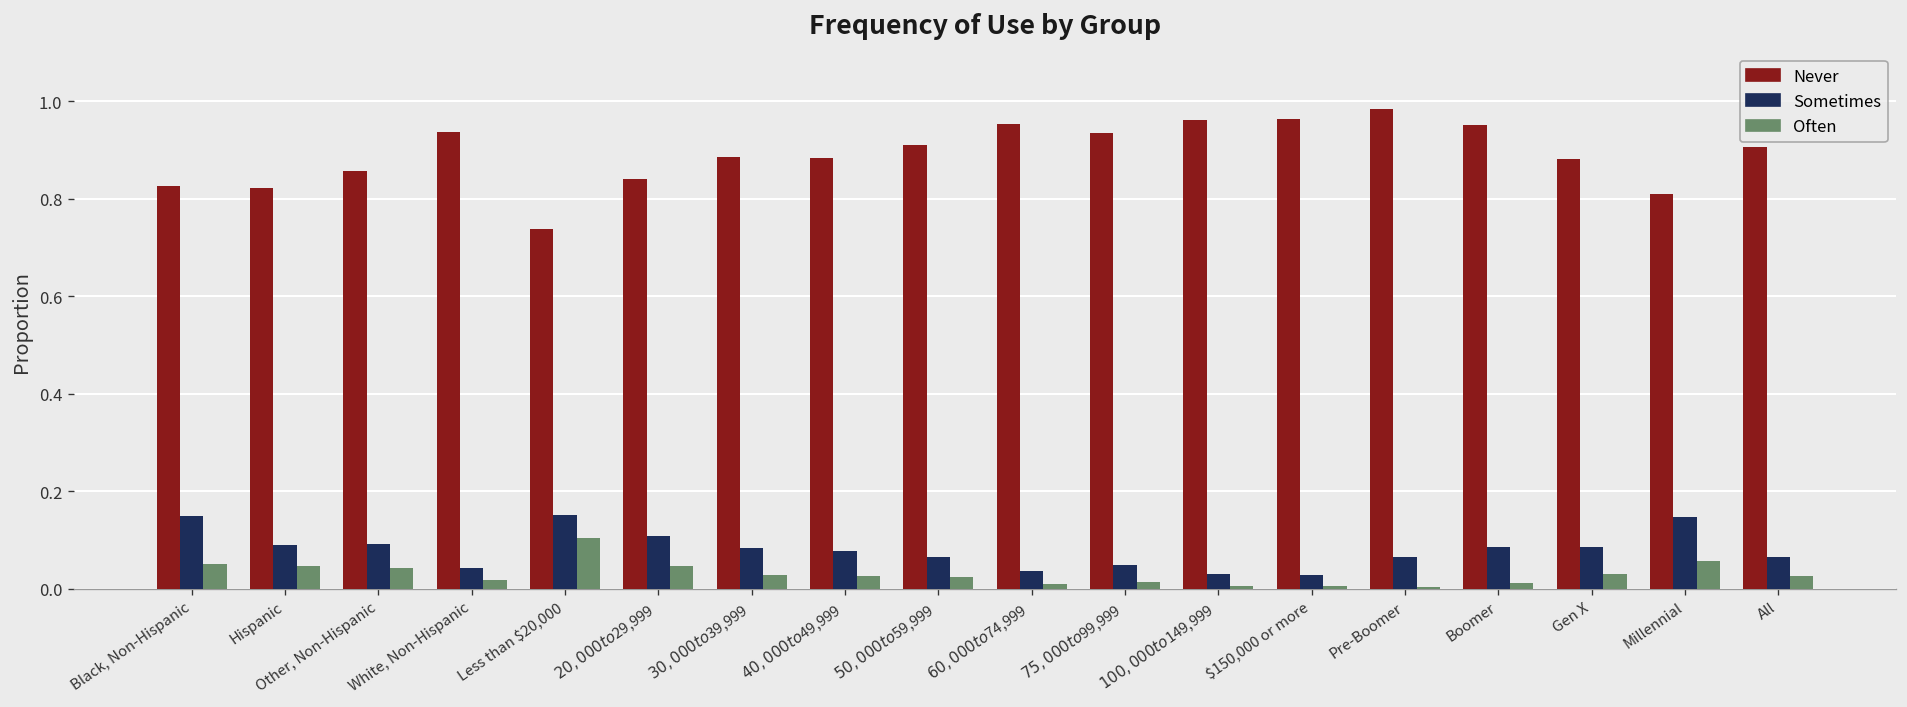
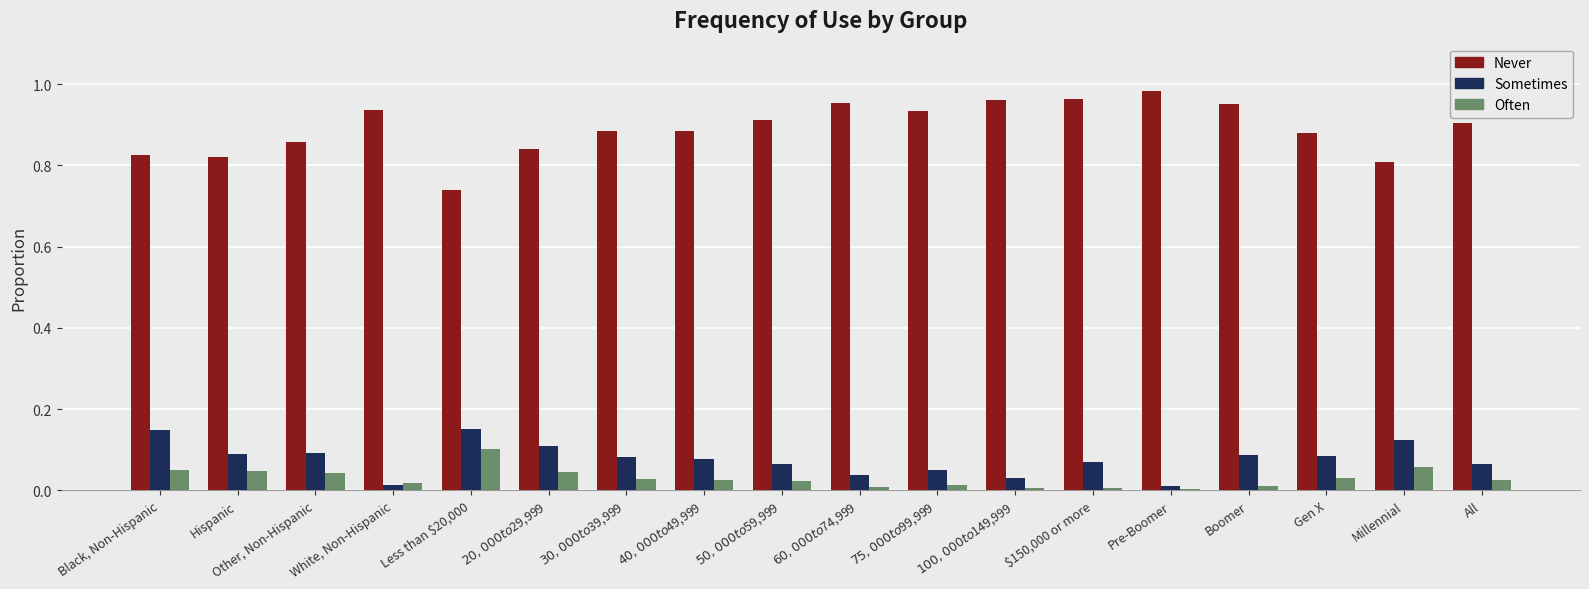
  {
    "Sometimes": {
      "Black, Non-Hispanic": 0.15,
      "Hispanic": 0.09,
      "Other, Non-Hispanic": 0.09,
-     "White, Non-Hispanic": 0.04,
+     "White, Non-Hispanic": 0.01,
      "Less than $20,000": 0.15,
-     "$150,000 or more": 0.03,
-     "Pre-Boomer": 0.06,
+     "$150,000 or more": 0.07,
+     "Pre-Boomer": 0.01,
      "Boomer": 0.09,
      "Gen X": 0.08,
-     "Millennial": 0.15,
+     "Millennial": 0.12,
      "All": 0.06
    }
  }
